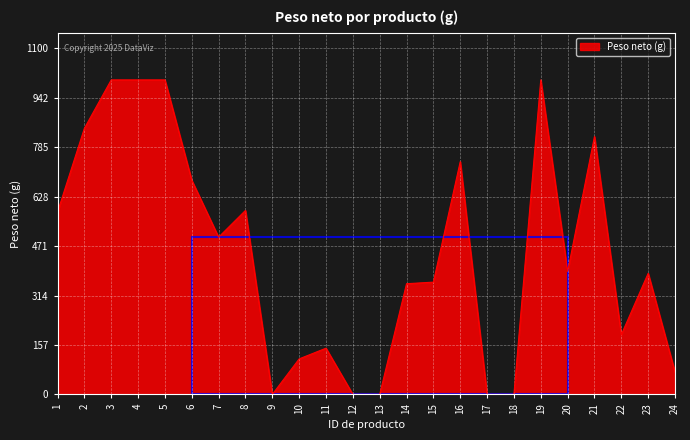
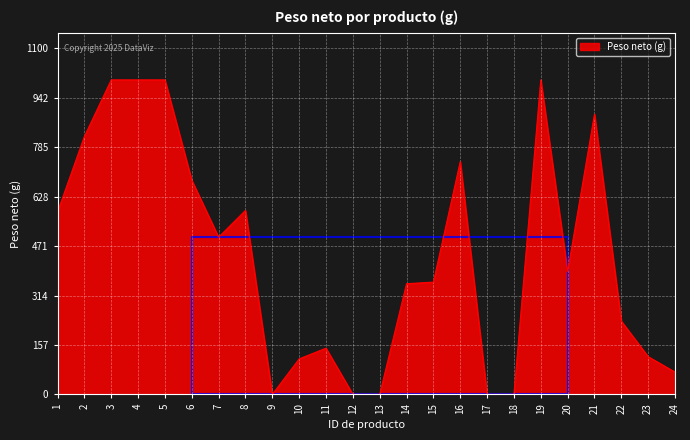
  {
    "1": 580,
-   "2": 850,
+   "2": 820,
    "3": 1000,
    "4": 1000,
    "5": 1000,
    "6": 680,
    "8": 590,
    "16": 740,
    "19": 1000,
-   "21": 820,
-   "22": 190,
-   "23": 390,
+   "21": 890,
+   "22": 230,
+   "23": 120,
    "24": 70
  }
